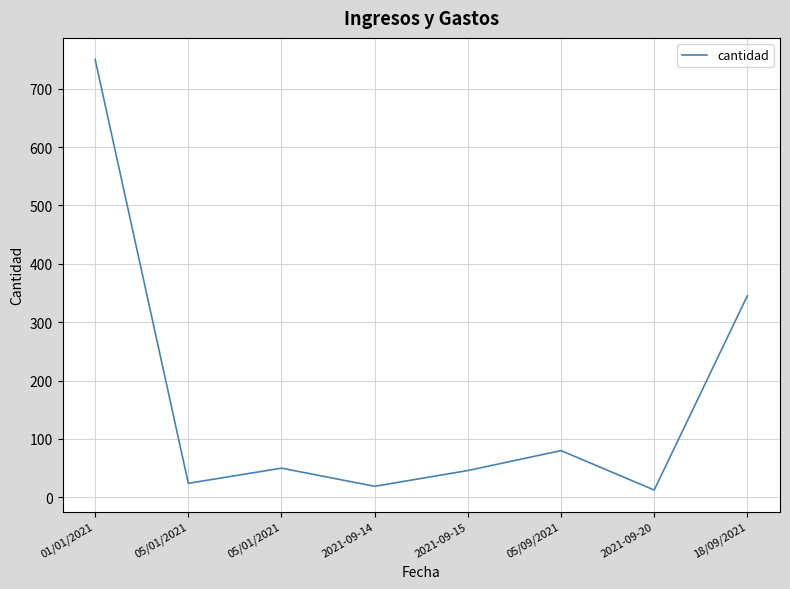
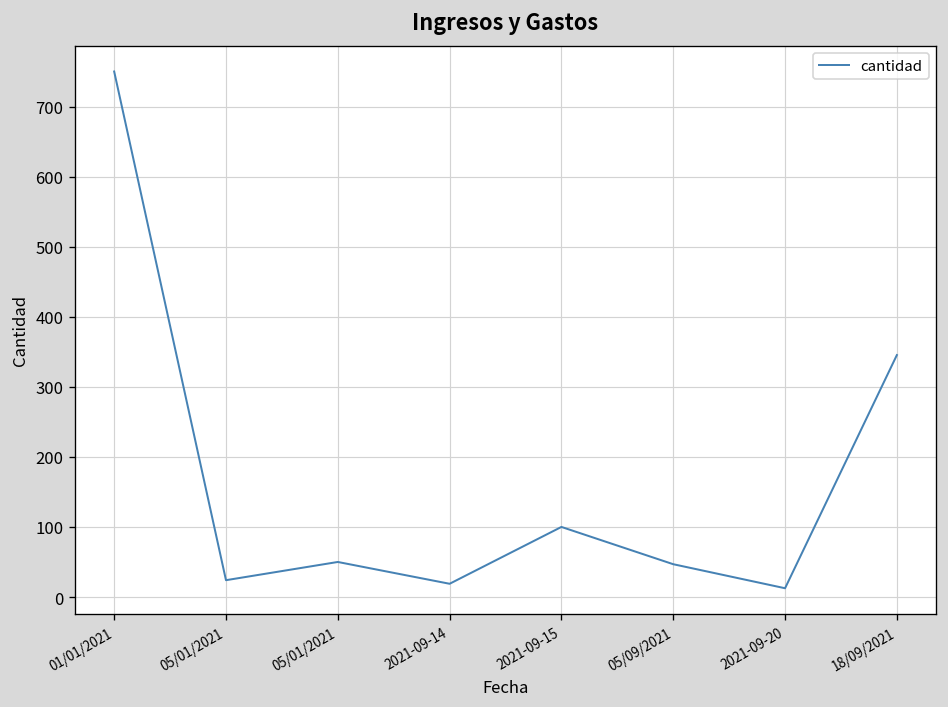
  {
    "01/01/2021": 750,
    "2021-09-14": 20,
-   "2021-09-15": 50,
-   "05/09/2021": 80,
+   "2021-09-15": 100,
+   "05/09/2021": 50,
    "2021-09-20": 10,
    "18/09/2021": 350
  }
